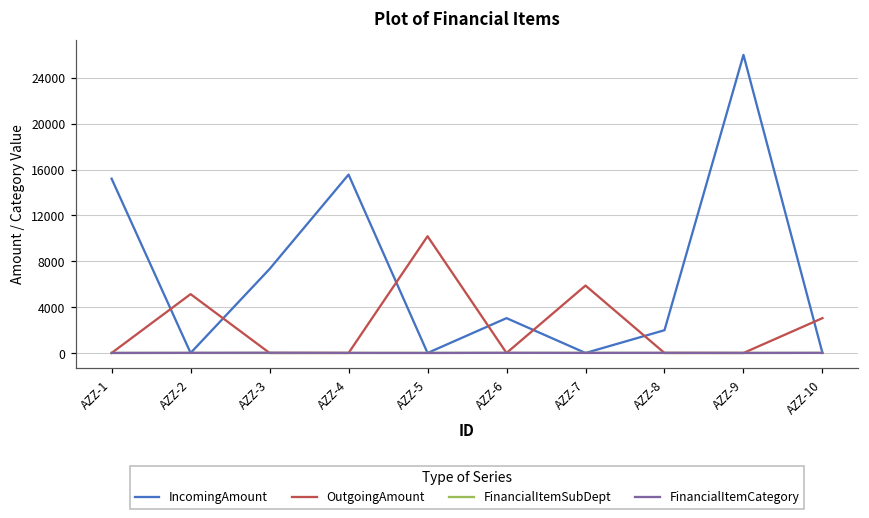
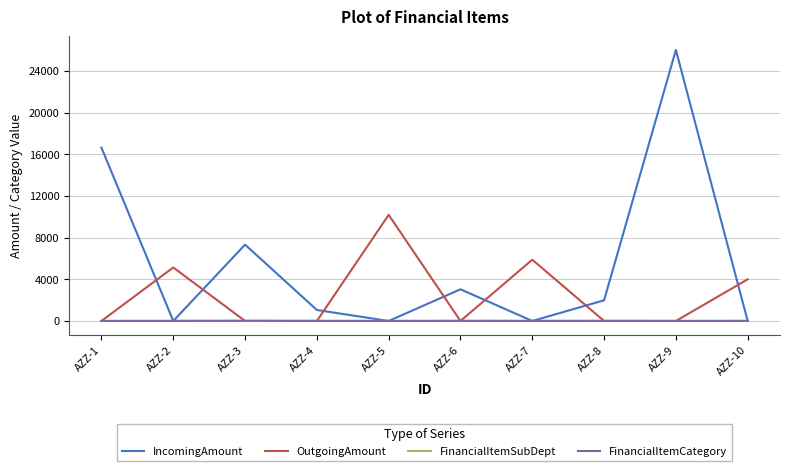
  {
    "IncomingAmount": {
-     "AZZ-1": 15200,
+     "AZZ-1": 16600,
      "AZZ-3": 7300,
-     "AZZ-4": 15600,
+     "AZZ-4": 1100,
      "AZZ-6": 3000,
      "AZZ-8": 2000,
      "AZZ-9": 26000
    },
    "OutgoingAmount": {
      "AZZ-2": 5100,
      "AZZ-5": 10200,
      "AZZ-7": 5900,
-     "AZZ-10": 3000
+     "AZZ-10": 4000
    }
  }
